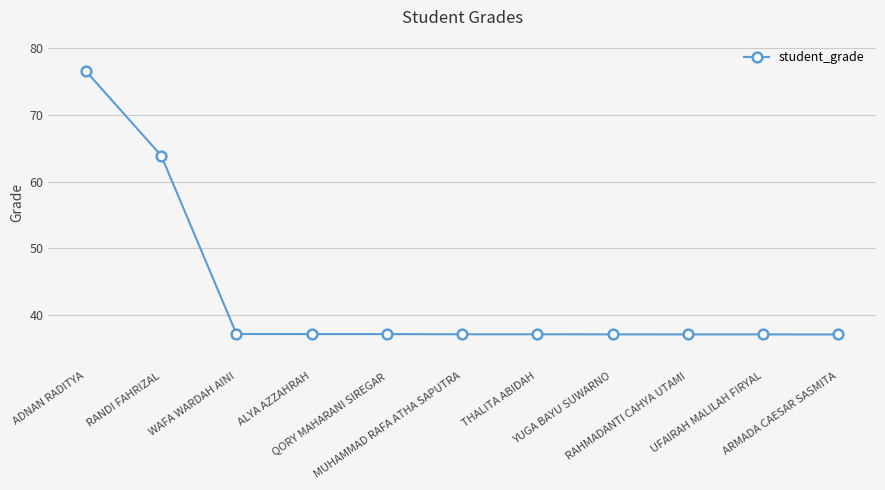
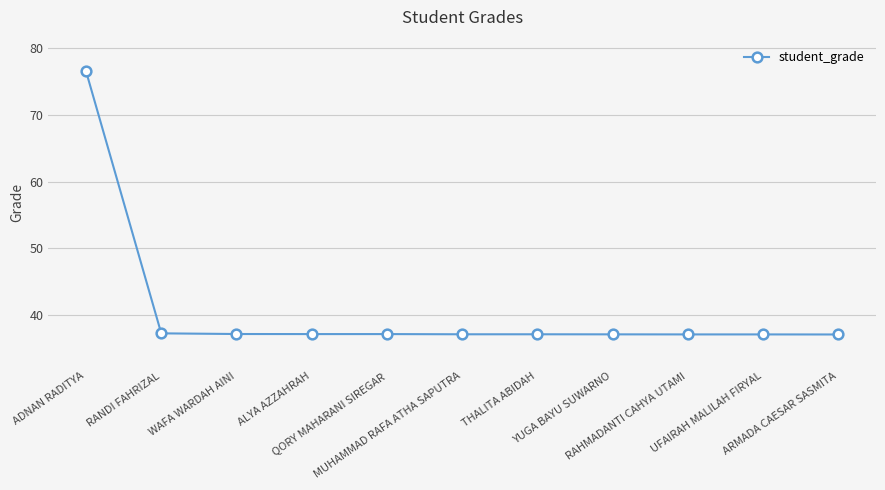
  {
    "ADNAN RADITYA": 77,
-   "RANDI FAHRIZAL": 64,
+   "RANDI FAHRIZAL": 37,
    "WAFA WARDAH AINI": 37,
    "ALYA AZZAHRAH": 37,
    "QORY MAHARANI SIREGAR": 37,
    "MUHAMMAD RAFA ATHA SAPUTRA": 37,
    "THALITA ABIDAH": 37,
    "YUGA BAYU SUWARNO": 37,
    "RAHMADANTI CAHYA UTAMI": 37,
    "UFAIRAH MALILAH FIRYAL": 37,
    "ARMADA CAESAR SASMITA": 37
  }
